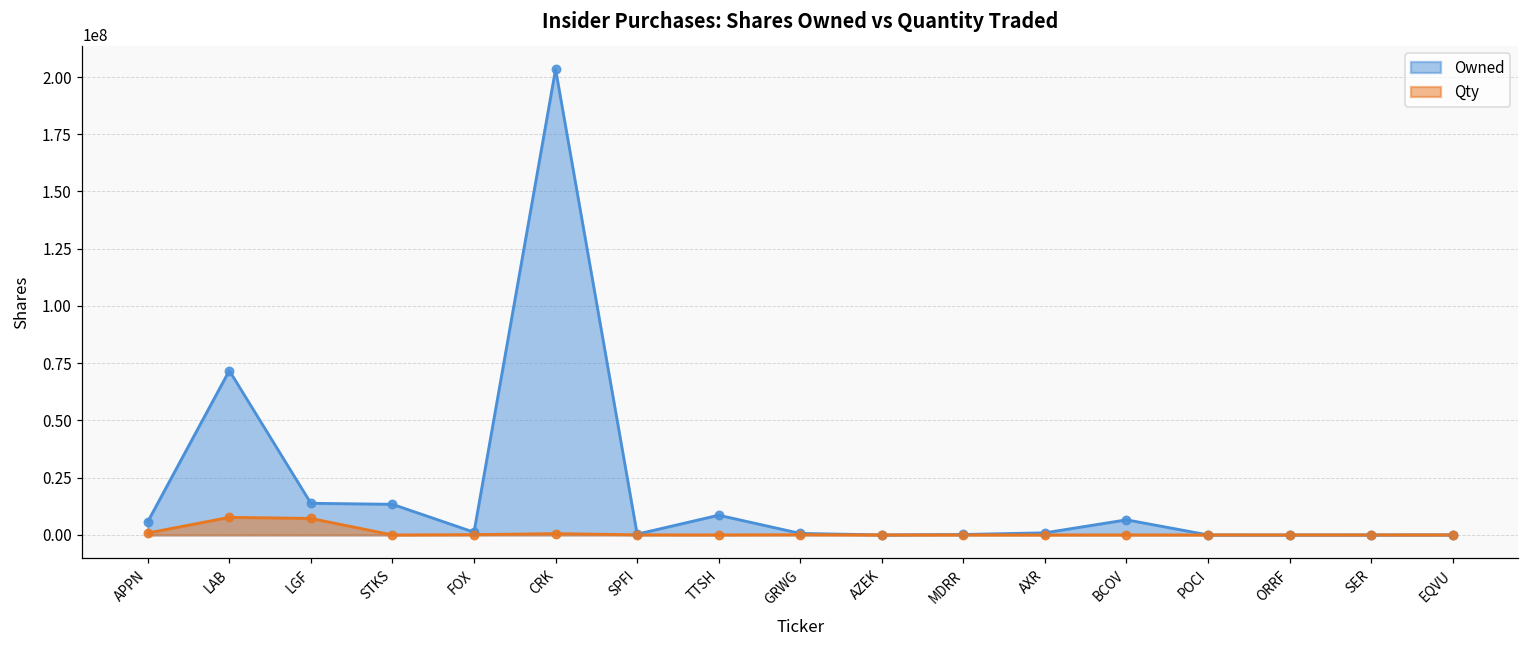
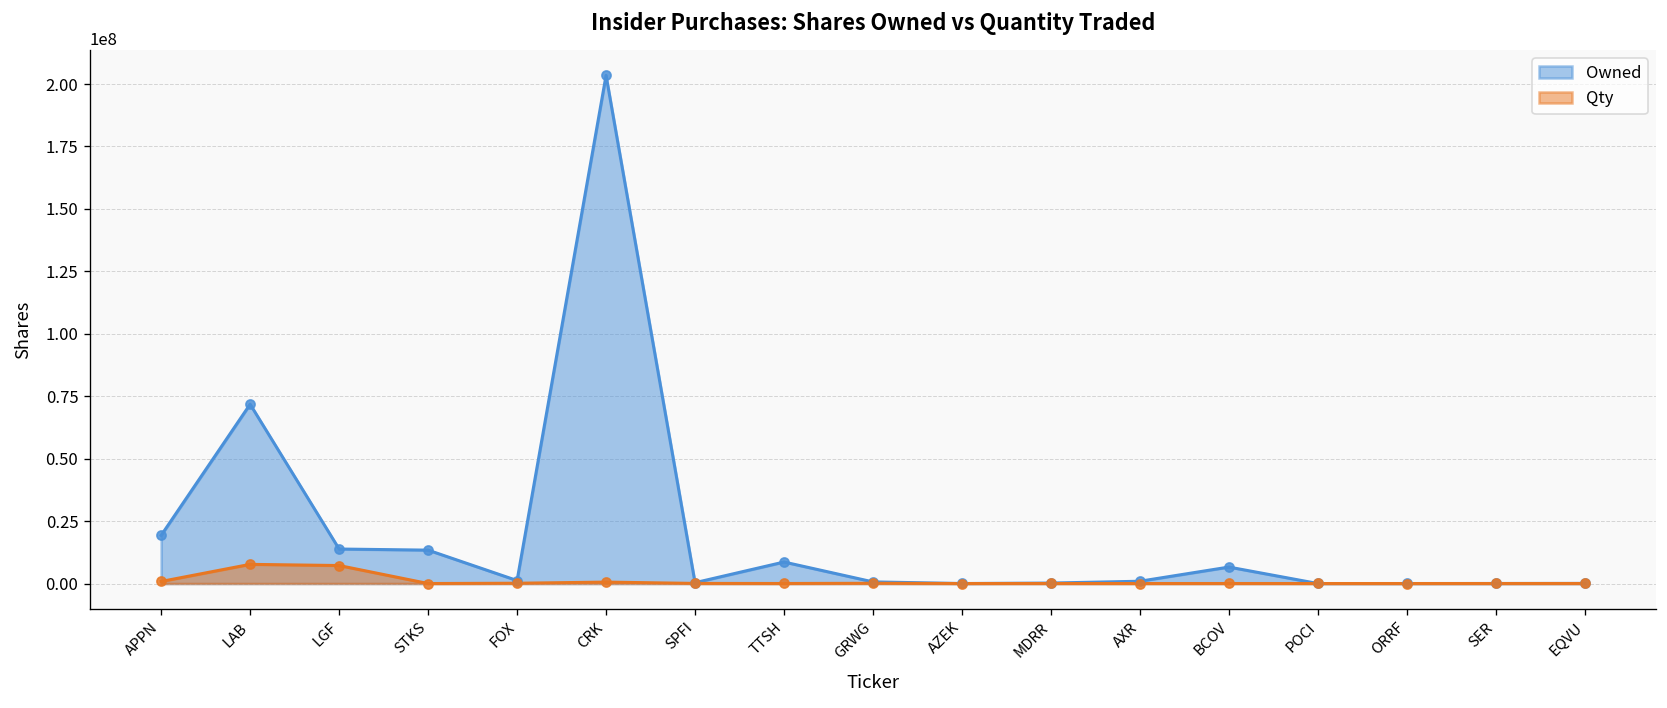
  {
    "Owned": {
-     "APPN": 6000000,
+     "APPN": 19000000,
      "LAB": 72000000,
      "LGF": 14000000,
      "STKS": 13000000,
      "CRK": 203000000,
      "TTSH": 9000000,
      "BCOV": 7000000
    },
    "Qty": {
      "APPN": 1000000,
      "LAB": 8000000,
      "LGF": 7000000,
      "STKS": 0,
      "CRK": 1000000,
      "TTSH": 0,
      "BCOV": 0
    }
  }
